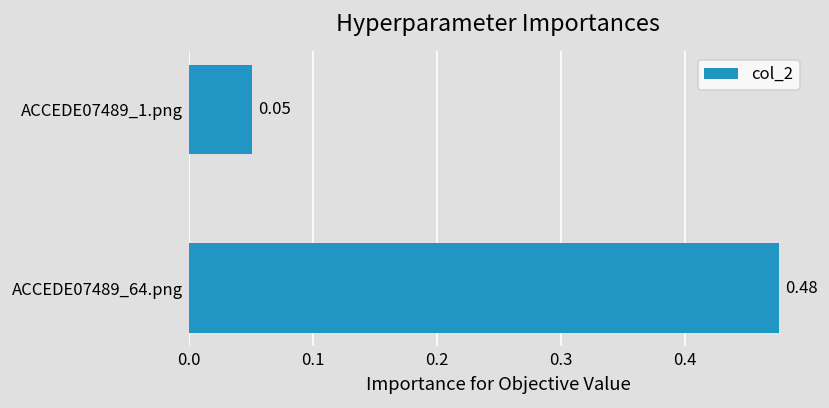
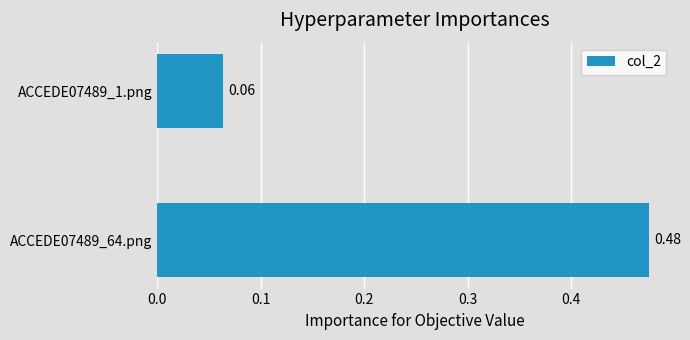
  {
-   "ACCEDE07489_1.png": 0.05,
+   "ACCEDE07489_1.png": 0.06,
    "ACCEDE07489_64.png": 0.48
  }
